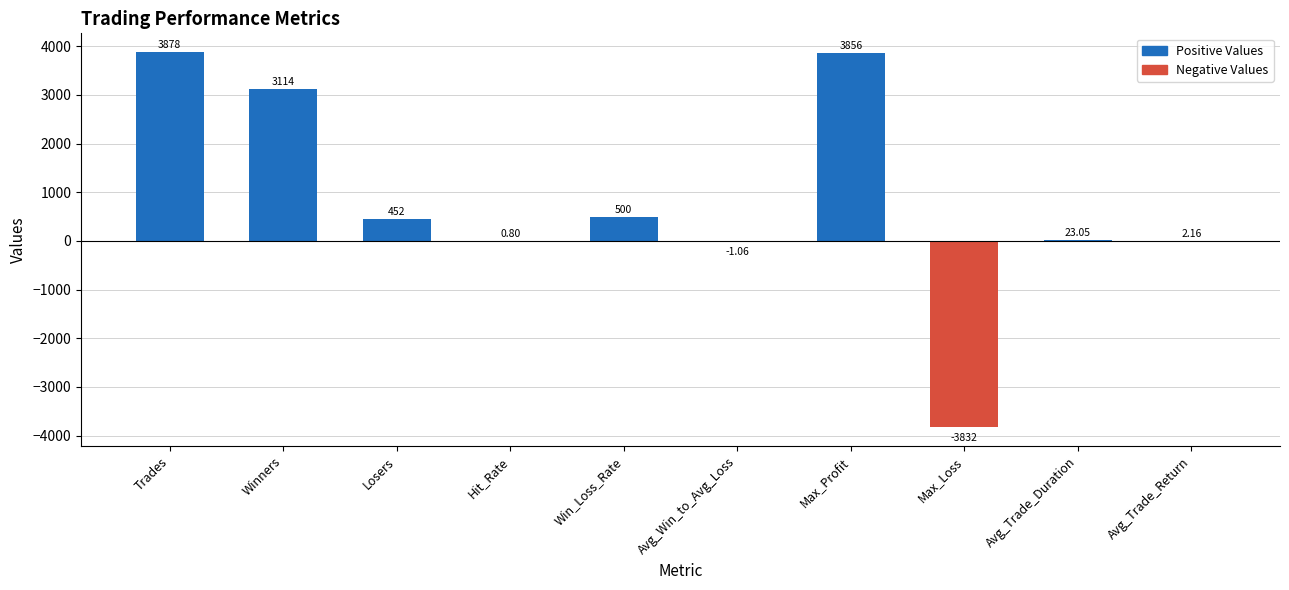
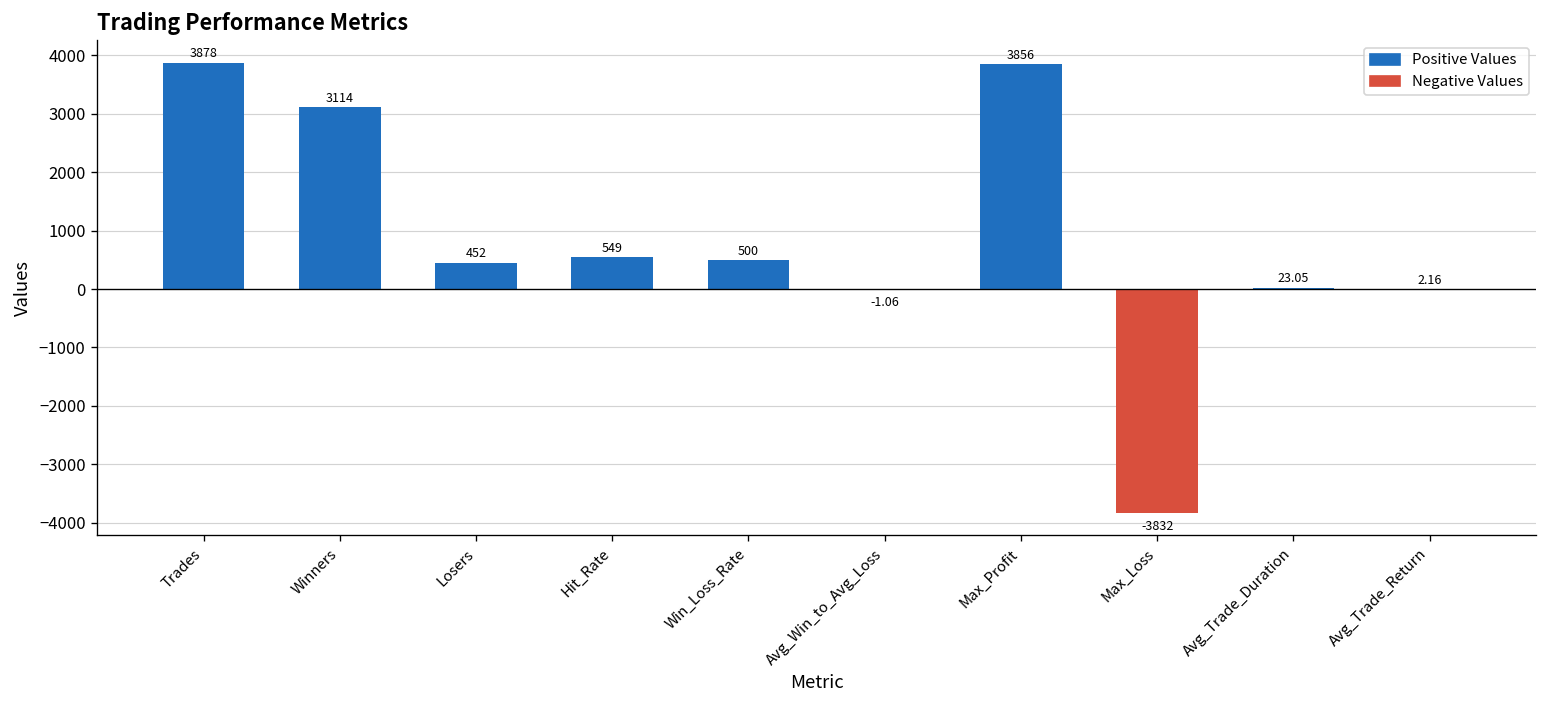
  {
    "Trades": 3878,
    "Winners": 3114,
    "Losers": 452,
-   "Hit_Rate": 0.80,
+   "Hit_Rate": 549,
    "Win_Loss_Rate": 500,
    "Avg_Win_to_Avg_Loss": -1.06,
    "Max_Profit": 3856,
    "Max_Loss": -3832,
    "Avg_Trade_Duration": 23.05,
    "Avg_Trade_Return": 2.16
  }
